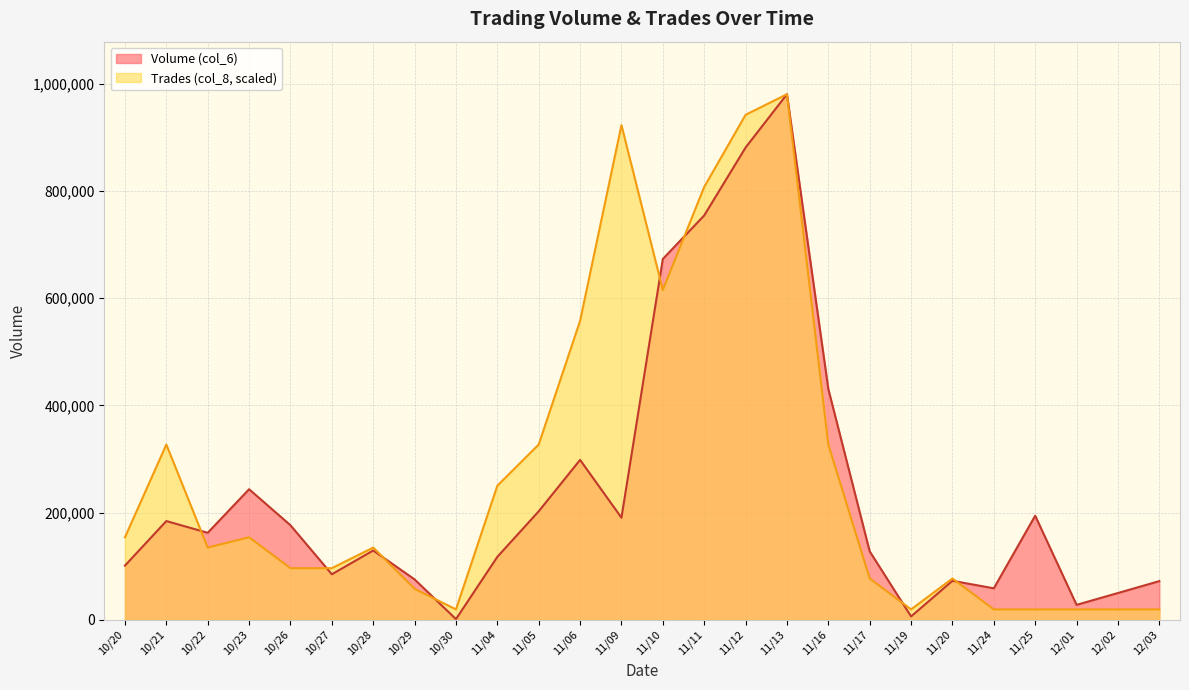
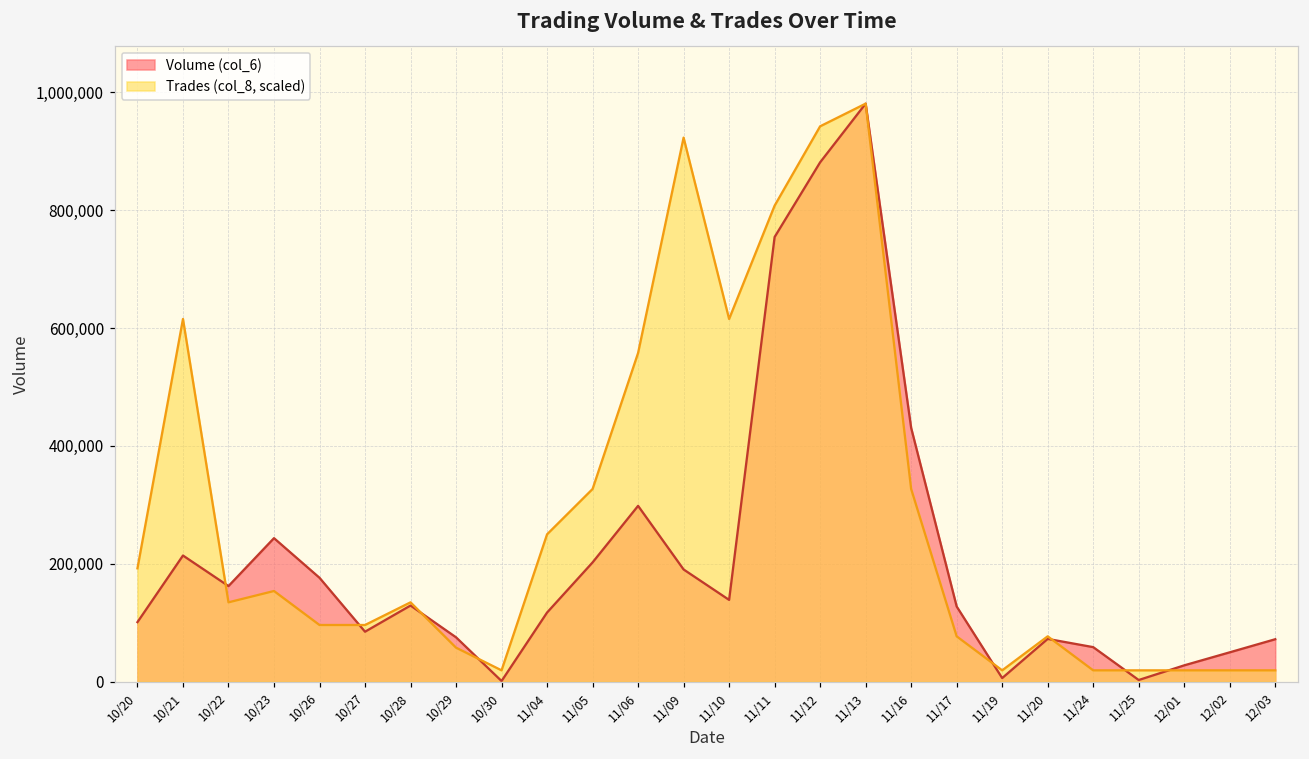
  {
    "Volume (col_6)": {
      "10/20": "100,000",
-     "10/21": "180,000",
+     "10/21": "210,000",
      "10/22": "160,000",
      "10/23": "240,000",
      "10/26": "180,000",
      "10/27": "80,000",
      "10/28": "130,000",
      "10/29": "80,000",
      "10/30": "0",
      "11/04": "120,000",
      "11/05": "200,000",
      "11/06": "300,000",
      "11/09": "190,000",
-     "11/10": "670,000",
+     "11/10": "140,000",
      "11/11": "750,000",
      "11/12": "880,000",
      "11/16": "430,000",
      "11/17": "130,000",
      "11/19": "10,000",
      "11/24": "60,000",
-     "11/25": "190,000",
+     "11/25": "0",
      "12/01": "30,000",
      "12/02": "50,000",
      "12/03": "70,000"
    },
    "Trades (col_8, scaled)": {
-     "10/20": "150,000",
-     "10/21": "330,000",
+     "10/20": "190,000",
+     "10/21": "620,000",
      "10/22": "130,000",
      "10/23": "150,000",
      "10/26": "100,000",
      "10/27": "100,000",
      "10/28": "130,000",
      "10/29": "60,000",
      "10/30": "20,000",
      "11/04": "250,000",
      "11/05": "330,000",
      "11/06": "560,000",
      "11/09": "920,000",
      "11/10": "620,000",
      "11/11": "810,000",
      "11/12": "940,000",
      "11/16": "330,000",
      "11/17": "80,000",
      "11/19": "20,000",
      "11/24": "20,000",
      "11/25": "20,000",
      "12/01": "20,000",
      "12/02": "20,000",
      "12/03": "20,000"
    }
  }
